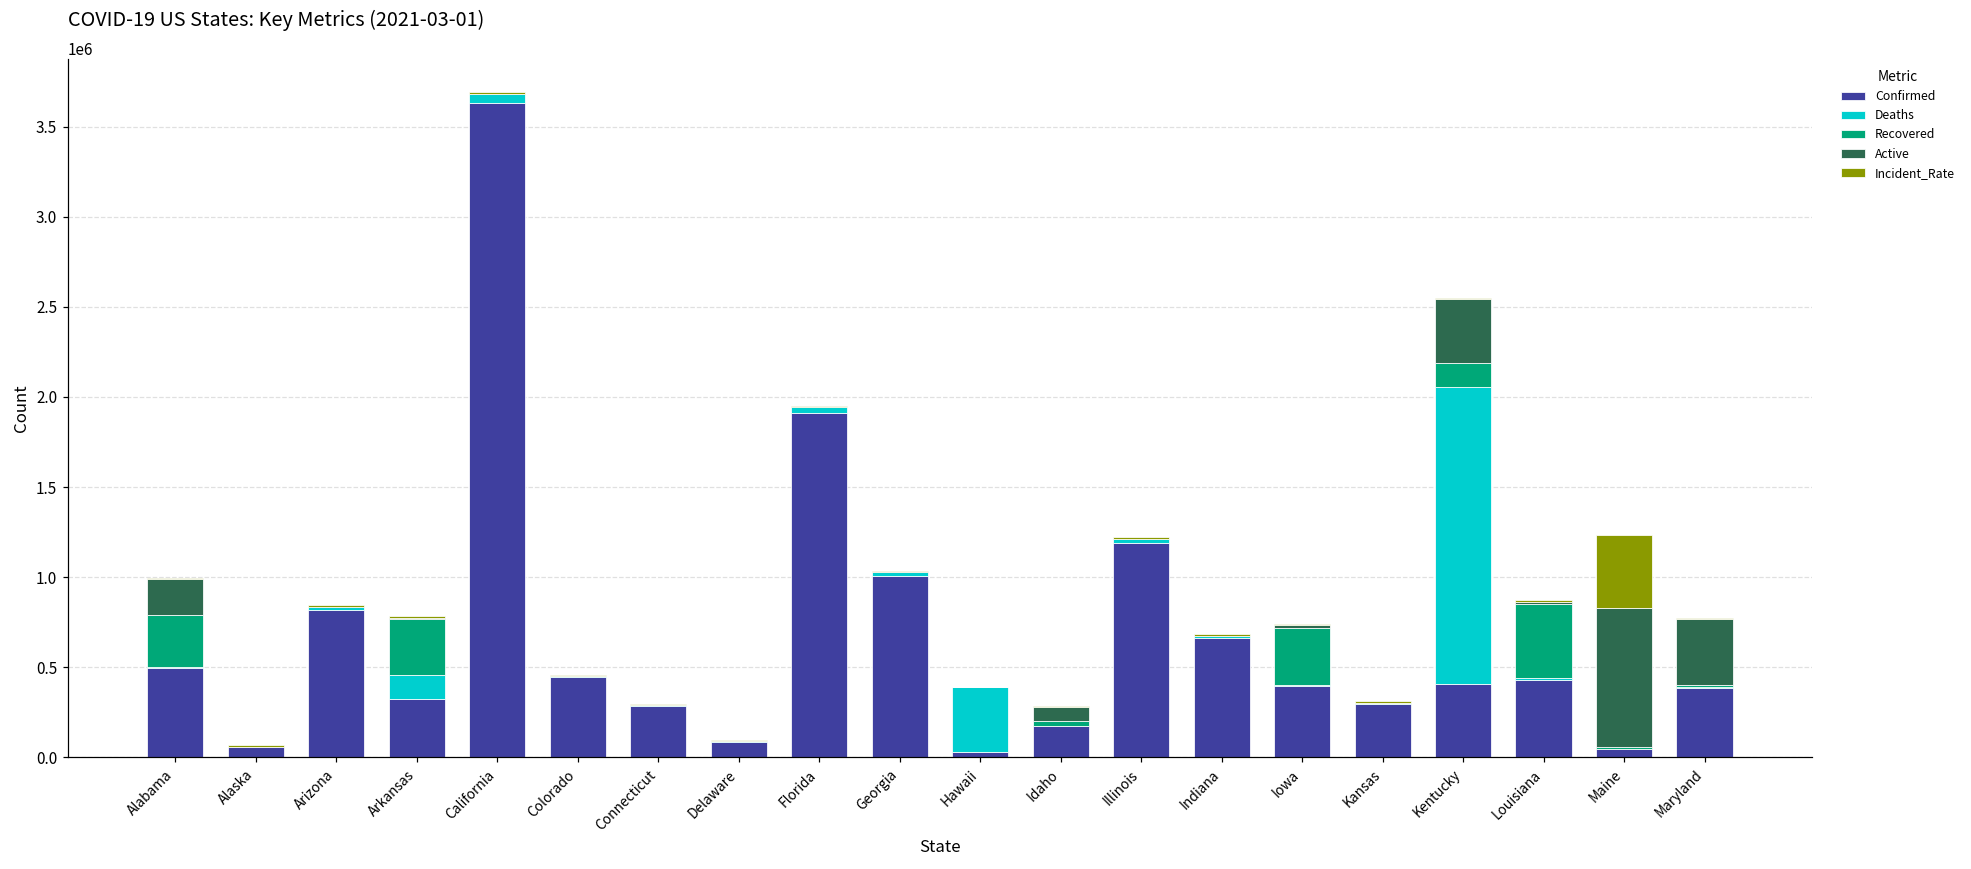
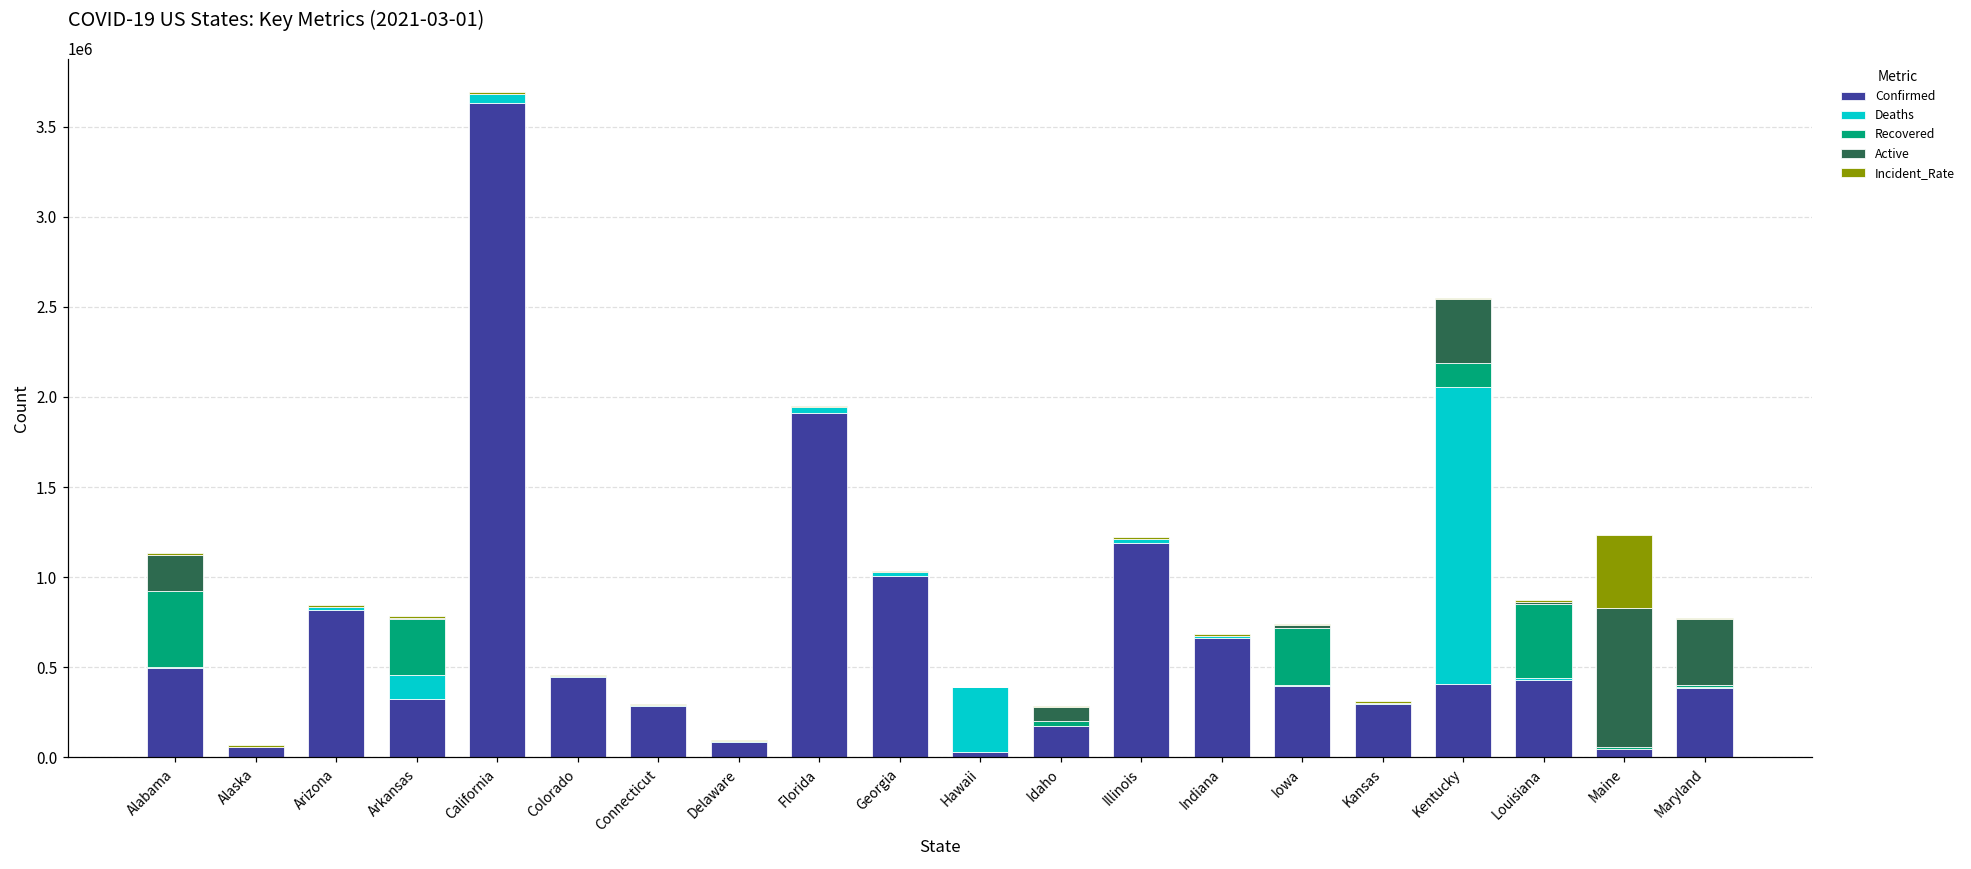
  {
    "Confirmed": {
      "Alabama": 490000,
      "Alaska": 60000,
      "Arizona": 820000,
      "Arkansas": 320000,
      "California": 3630000,
      "Colorado": 450000,
      "Connecticut": 280000,
      "Delaware": 90000,
      "Florida": 1910000,
      "Georgia": 1010000,
      "Hawaii": 30000,
      "Idaho": 170000,
      "Illinois": 1190000,
      "Indiana": 660000,
      "Iowa": 390000,
      "Kansas": 300000,
      "Kentucky": 410000,
      "Louisiana": 430000,
      "Maine": 40000,
      "Maryland": 380000
    },
    "Deaths": {
      "Arizona": 20000,
      "Arkansas": 130000,
      "California": 50000,
      "Florida": 30000,
      "Georgia": 20000,
      "Hawaii": 360000,
      "Illinois": 20000,
      "Kentucky": 1650000
    },
    "Recovered": {
-     "Alabama": 290000,
+     "Alabama": 420000,
      "Alaska": 0,
      "Arizona": 0,
      "Arkansas": 310000,
      "California": 0,
      "Colorado": 0,
      "Connecticut": 0,
      "Delaware": 0,
      "Florida": 0,
      "Georgia": 0,
      "Hawaii": 0,
      "Idaho": 30000,
      "Illinois": 0,
      "Indiana": 0,
      "Iowa": 320000,
      "Kansas": 0,
      "Kentucky": 140000,
      "Louisiana": 410000
    },
    "Active": {
      "Alabama": 200000,
      "Alaska": 0,
      "Arizona": 0,
      "California": 0,
      "Colorado": 0,
      "Connecticut": 0,
      "Delaware": 0,
      "Florida": 0,
      "Georgia": 0,
      "Hawaii": 0,
      "Idaho": 80000,
      "Illinois": 0,
      "Indiana": 0,
      "Iowa": 20000,
      "Kansas": 0,
      "Kentucky": 350000,
      "Maine": 770000,
      "Maryland": 370000
    },
    "Incident_Rate": {
      "Maine": 400000
    }
  }
